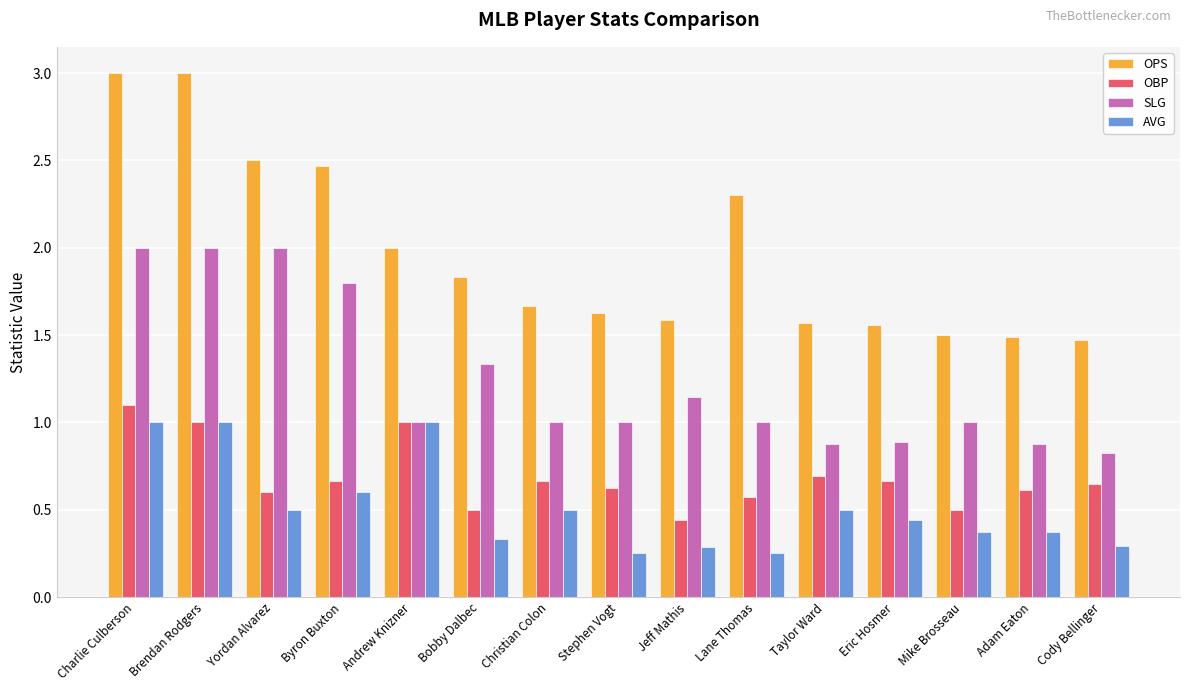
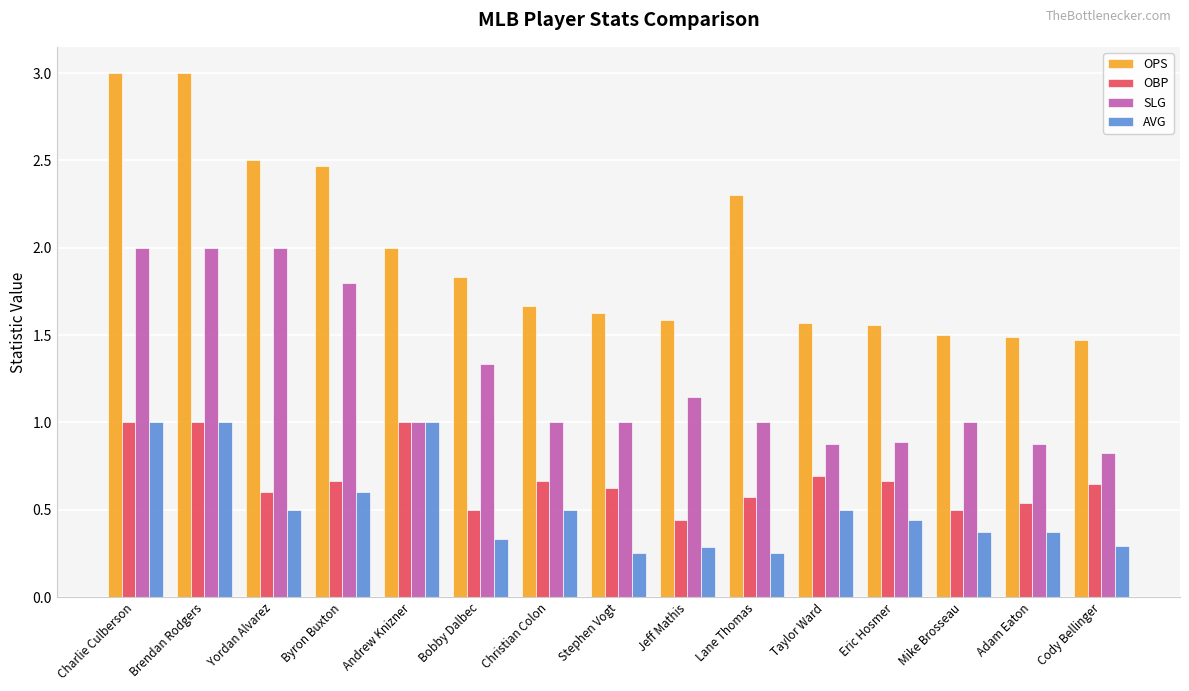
  {
    "OPS": {
      "Charlie Culberson": 3.00,
      "Brendan Rodgers": 3.00,
      "Yordan Alvarez": 2.50,
      "Byron Buxton": 2.47,
      "Andrew Knizner": 2.00,
      "Bobby Dalbec": 1.83,
      "Christian Colon": 1.67,
      "Stephen Vogt": 1.63,
      "Jeff Mathis": 1.59,
      "Lane Thomas": 2.30,
      "Taylor Ward": 1.57,
      "Eric Hosmer": 1.56,
      "Mike Brosseau": 1.50,
      "Adam Eaton": 1.49,
      "Cody Bellinger": 1.47
    },
    "OBP": {
-     "Charlie Culberson": 1.1,
+     "Charlie Culberson": 1.0,
      "Brendan Rodgers": 1.00,
      "Yordan Alvarez": 0.60,
      "Byron Buxton": 0.67,
      "Andrew Knizner": 1.00,
      "Bobby Dalbec": 0.50,
      "Christian Colon": 0.67,
      "Stephen Vogt": 0.63,
      "Jeff Mathis": 0.44,
      "Lane Thomas": 0.57,
      "Taylor Ward": 0.69,
      "Eric Hosmer": 0.67,
      "Mike Brosseau": 0.50,
-     "Adam Eaton": 0.62,
+     "Adam Eaton": 0.54,
      "Cody Bellinger": 0.65
    },
    "SLG": {
      "Charlie Culberson": 2.00,
      "Brendan Rodgers": 2.00,
      "Yordan Alvarez": 2.00,
      "Byron Buxton": 1.80,
      "Andrew Knizner": 1.00,
      "Bobby Dalbec": 1.33,
      "Christian Colon": 1.00,
      "Stephen Vogt": 1.00,
      "Jeff Mathis": 1.14,
      "Lane Thomas": 1.00,
      "Taylor Ward": 0.88,
      "Eric Hosmer": 0.89,
      "Mike Brosseau": 1.00,
      "Adam Eaton": 0.88,
      "Cody Bellinger": 0.82
    },
    "AVG": {
      "Charlie Culberson": 1.00,
      "Brendan Rodgers": 1.00,
      "Yordan Alvarez": 0.50,
      "Byron Buxton": 0.60,
      "Andrew Knizner": 1.00,
      "Bobby Dalbec": 0.33,
      "Christian Colon": 0.50,
      "Stephen Vogt": 0.25,
      "Jeff Mathis": 0.29,
      "Lane Thomas": 0.25,
      "Taylor Ward": 0.50,
      "Eric Hosmer": 0.44,
      "Mike Brosseau": 0.38,
      "Adam Eaton": 0.38,
      "Cody Bellinger": 0.29
    }
  }
